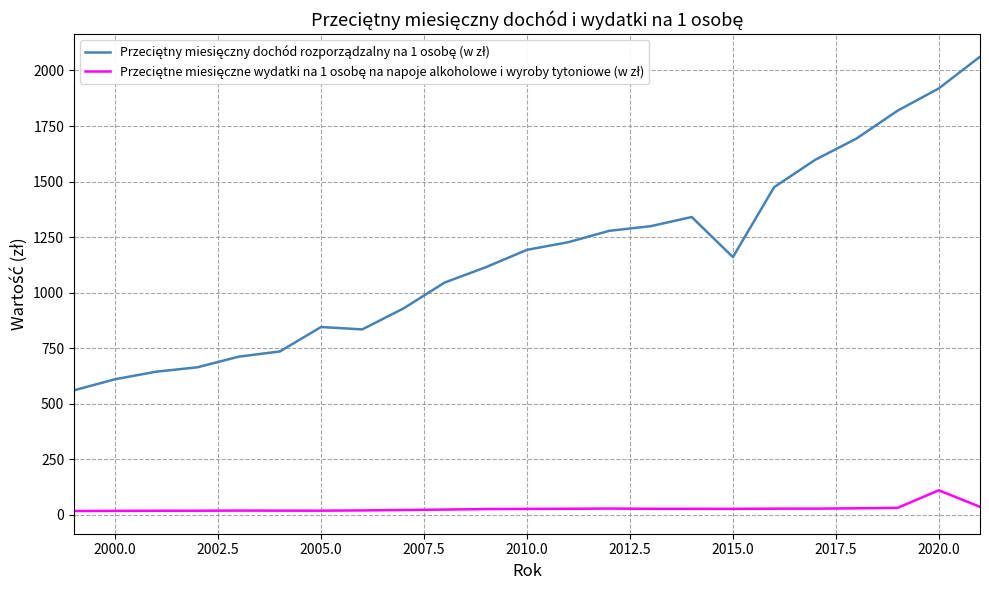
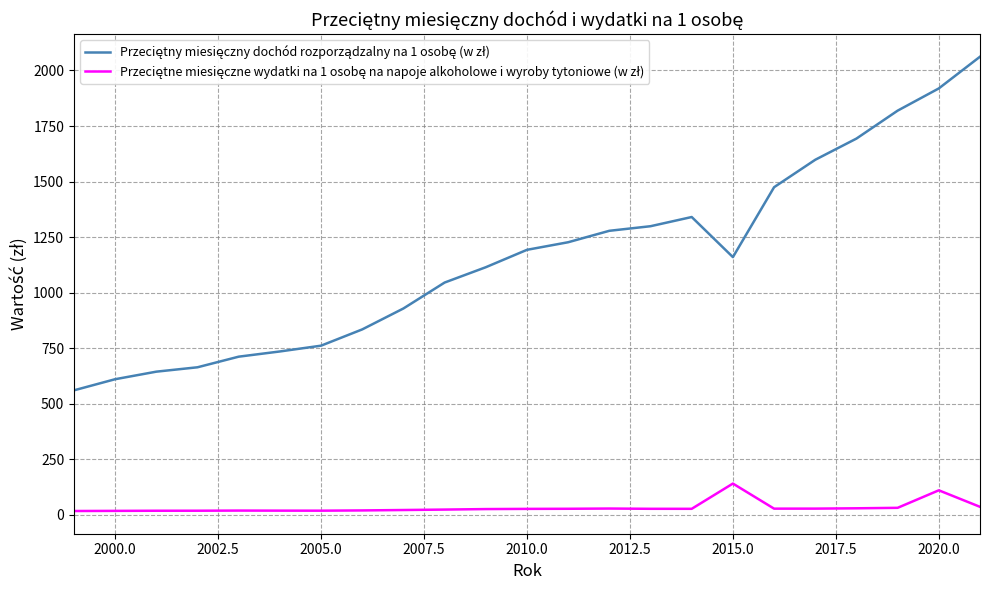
  {
    "Przeciętny miesięczny dochód rozporządzalny na 1 osobę (w zł)": {
      "2000.0": 610,
-     "2005.0": 850,
+     "2005.0": 760,
      "2010.0": 1190,
      "2015.0": 1160,
      "2020.0": 1920
    },
    "Przeciętne miesięczne wydatki na 1 osobę na napoje alkoholowe i wyroby tytoniowe (w zł)": {
      "2000.0": 20,
      "2005.0": 20,
      "2010.0": 30,
-     "2015.0": 30,
+     "2015.0": 140,
      "2020.0": 110
    }
  }
